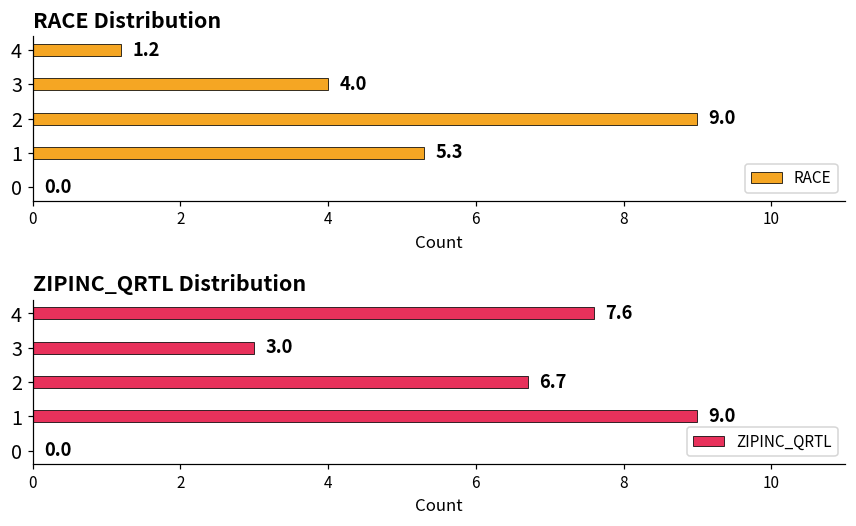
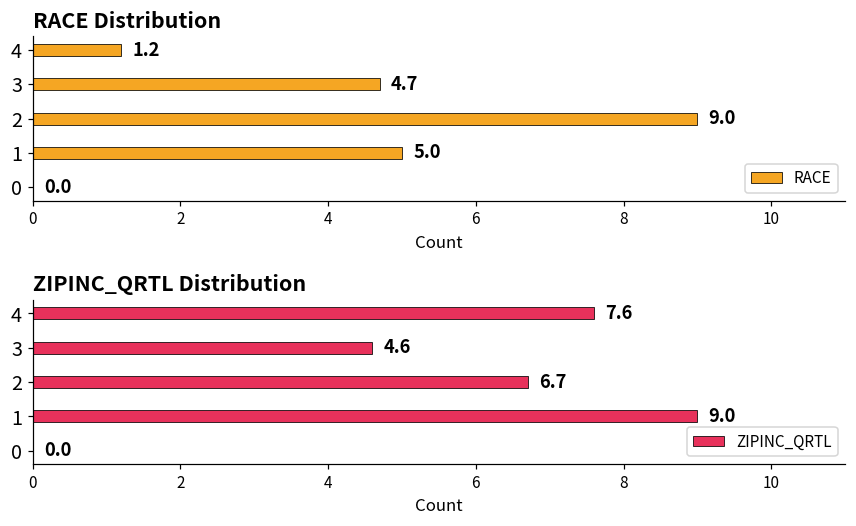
  {
    "RACE Distribution": {
      "4": 1.2,
-     "3": 4.0,
+     "3": 4.7,
      "2": 9.0,
-     "1": 5.3,
+     "1": 5.0,
      "0": 0.0
    },
    "ZIPINC_QRTL Distribution": {
      "4": 7.6,
-     "3": 3.0,
+     "3": 4.6,
      "2": 6.7,
      "1": 9.0,
      "0": 0.0
    }
  }
